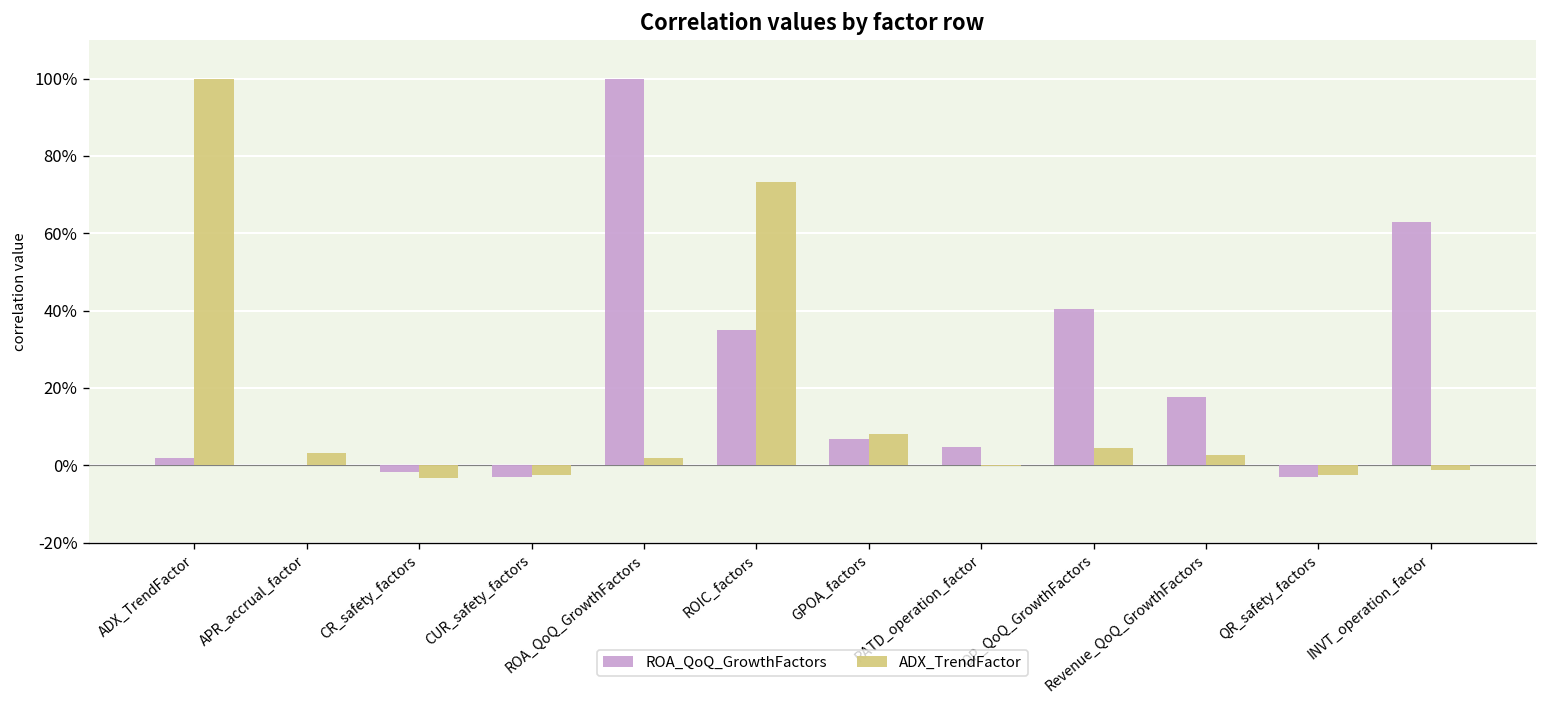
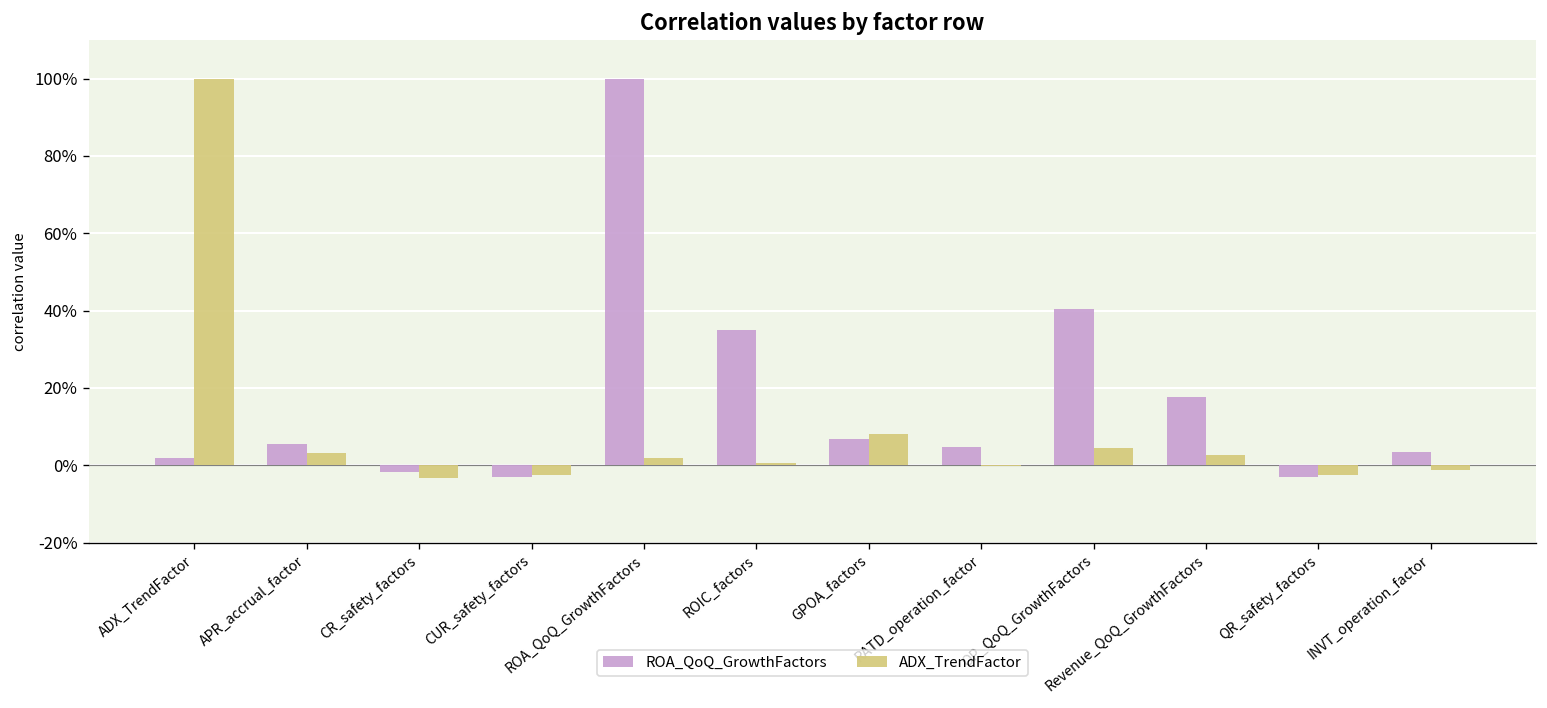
  {
    "ROA_QoQ_GrowthFactors": {
      "ADX_TrendFactor": "2%",
-     "APR_accrual_factor": "0%",
+     "APR_accrual_factor": "5%",
      "CR_safety_factors": "-2%",
      "CUR_safety_factors": "-3%",
      "ROA_QoQ_GrowthFactors": "100%",
      "ROIC_factors": "35%",
      "GPOA_factors": "7%",
      "RATD_operation_factor": "5%",
      "OP_QoQ_GrowthFactors": "40%",
      "Revenue_QoQ_GrowthFactors": "18%",
      "QR_safety_factors": "-3%",
-     "INVT_operation_factor": "63%"
+     "INVT_operation_factor": "3%"
    },
    "ADX_TrendFactor": {
      "ADX_TrendFactor": "100%",
      "APR_accrual_factor": "3%",
      "CR_safety_factors": "-3%",
      "CUR_safety_factors": "-3%",
      "ROA_QoQ_GrowthFactors": "2%",
-     "ROIC_factors": "73%",
+     "ROIC_factors": "1%",
      "GPOA_factors": "8%",
      "OP_QoQ_GrowthFactors": "5%",
      "Revenue_QoQ_GrowthFactors": "3%",
      "QR_safety_factors": "-3%",
      "INVT_operation_factor": "-1%"
    }
  }
